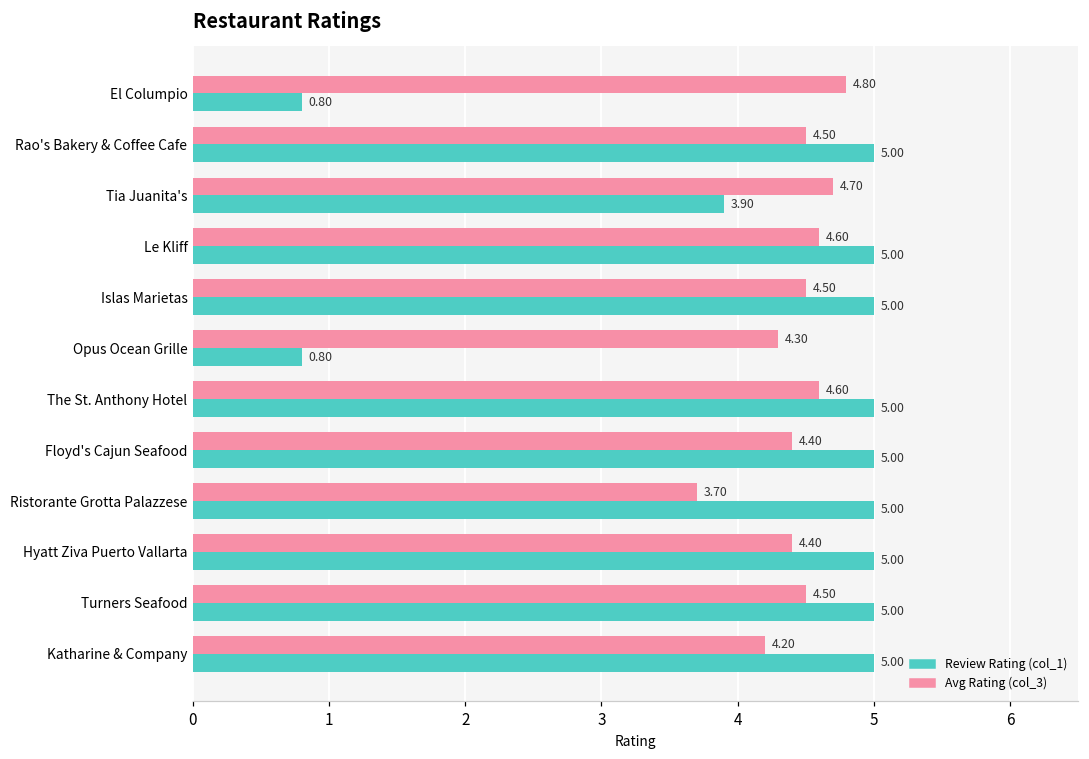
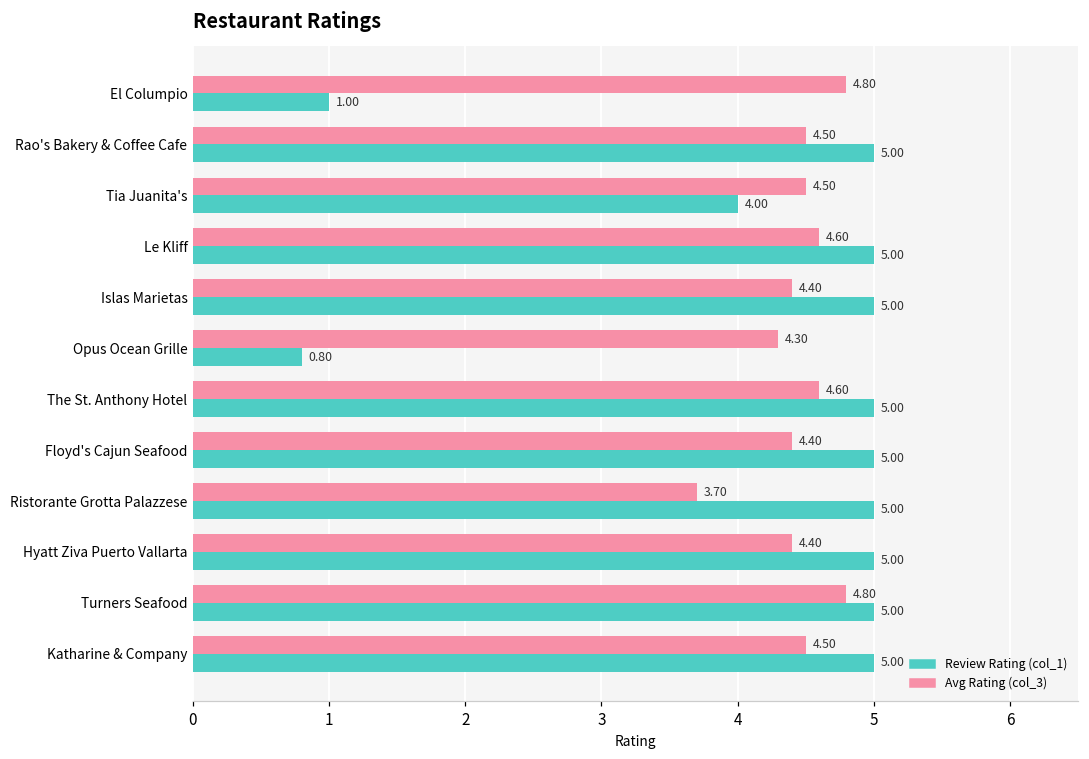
  {
    "Review Rating (col_1)": {
-     "El Columpio": 0.80,
+     "El Columpio": 1.00,
      "Rao's Bakery & Coffee Cafe": 5.00,
-     "Tia Juanita's": 3.90,
+     "Tia Juanita's": 4.00,
      "Le Kliff": 5.00,
      "Islas Marietas": 5.00,
      "Opus Ocean Grille": 0.80,
      "The St. Anthony Hotel": 5.00,
      "Floyd's Cajun Seafood": 5.00,
      "Ristorante Grotta Palazzese": 5.00,
      "Hyatt Ziva Puerto Vallarta": 5.00,
      "Turners Seafood": 5.00,
      "Katharine & Company": 5.00
    },
    "Avg Rating (col_3)": {
      "El Columpio": 4.80,
      "Rao's Bakery & Coffee Cafe": 4.50,
-     "Tia Juanita's": 4.70,
+     "Tia Juanita's": 4.50,
      "Le Kliff": 4.60,
-     "Islas Marietas": 4.50,
+     "Islas Marietas": 4.40,
      "Opus Ocean Grille": 4.30,
      "The St. Anthony Hotel": 4.60,
      "Floyd's Cajun Seafood": 4.40,
      "Ristorante Grotta Palazzese": 3.70,
      "Hyatt Ziva Puerto Vallarta": 4.40,
-     "Turners Seafood": 4.50,
-     "Katharine & Company": 4.20
+     "Turners Seafood": 4.80,
+     "Katharine & Company": 4.50
    }
  }
